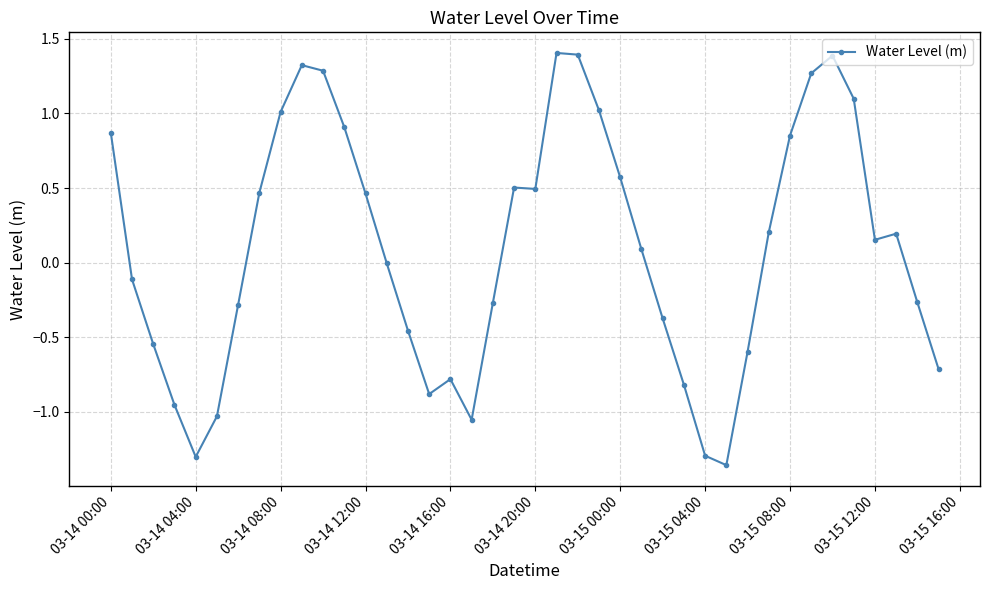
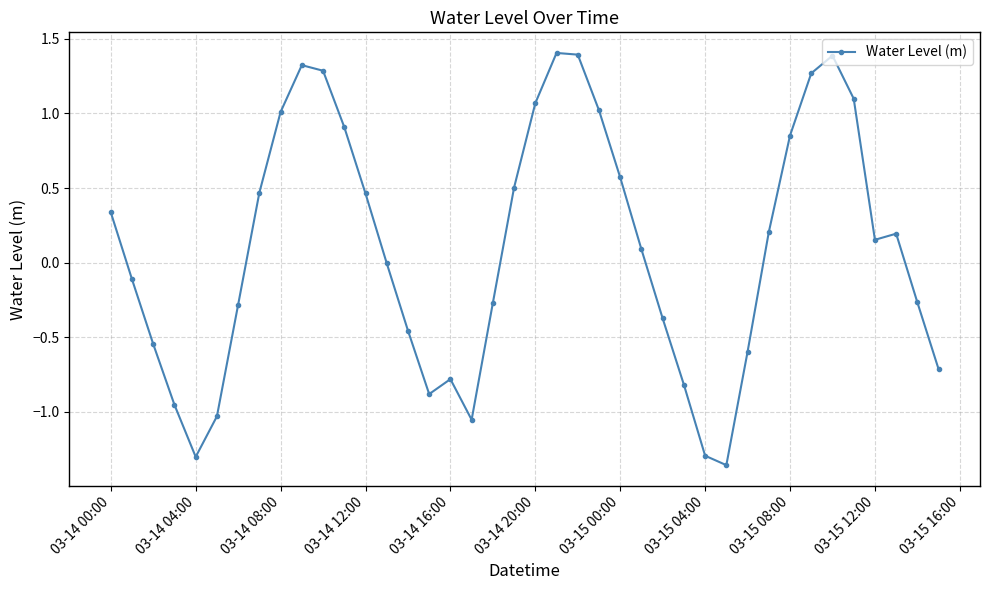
  {
-   "03-14 00:00": 0.87,
+   "03-14 00:00": 0.34,
    "03-14 04:00": -1.30,
    "03-14 08:00": 1.01,
    "03-14 12:00": 0.46,
    "03-14 16:00": -0.78,
-   "03-14 20:00": 0.49,
+   "03-14 20:00": 1.07,
    "03-15 00:00": 0.57,
    "03-15 04:00": -1.29,
    "03-15 08:00": 0.85,
    "03-15 12:00": 0.15
  }
